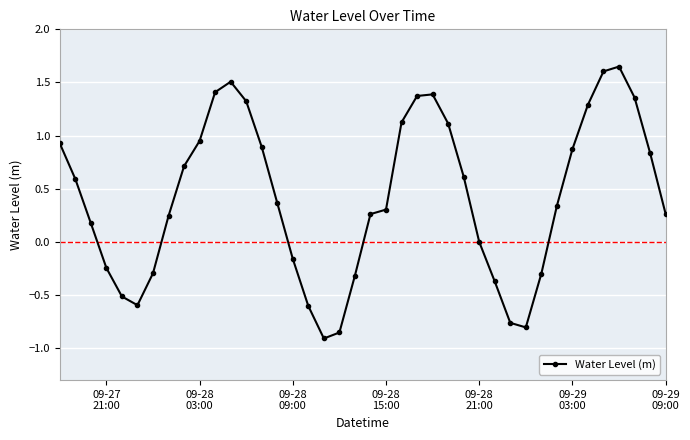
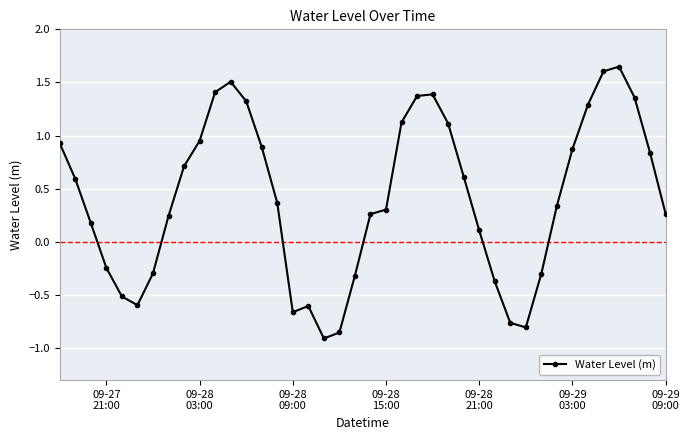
  {
    "09-27 21:00": -0.24,
    "09-28 03:00": 0.95,
-   "09-28 09:00": -0.16,
+   "09-28 09:00": -0.66,
    "09-28 15:00": 0.30,
-   "09-28 21:00": 0.00,
+   "09-28 21:00": 0.11,
    "09-29 03:00": 0.87,
    "09-29 09:00": 0.26
  }
